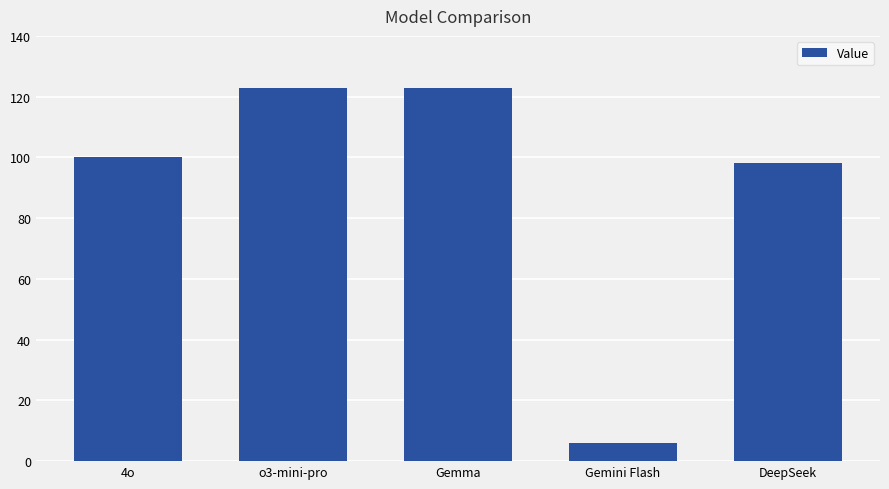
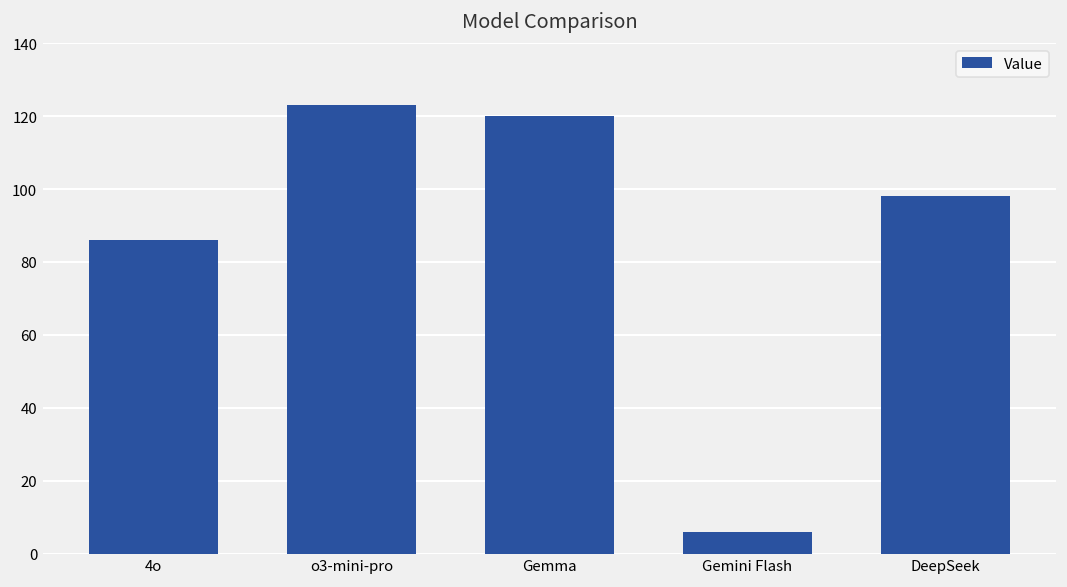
  {
-   "4o": 100,
+   "4o": 86,
    "o3-mini-pro": 123,
-   "Gemma": 123,
+   "Gemma": 120,
    "Gemini Flash": 6,
    "DeepSeek": 98
  }
